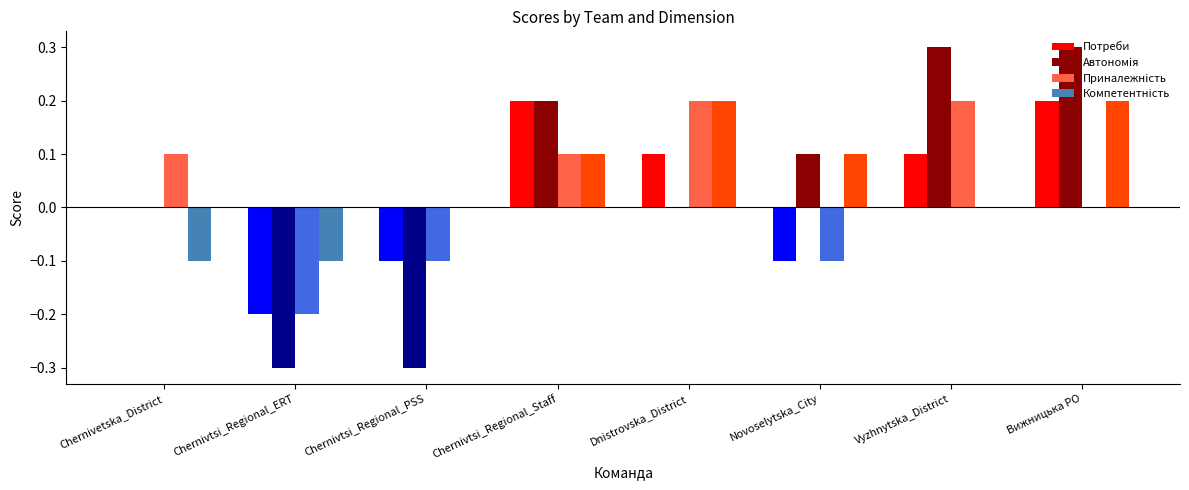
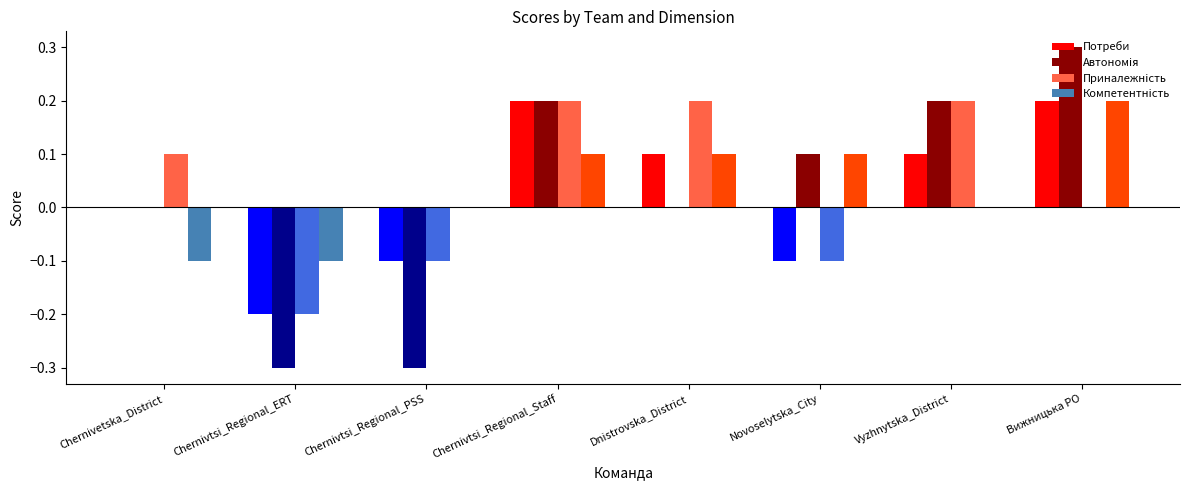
  {
    "Потреби": {
      "Chernivetska_District": 0.00,
      "Chernivtsi_Regional_ERT": -0.20,
      "Chernivtsi_Regional_PSS": -0.10,
      "Chernivtsi_Regional_Staff": 0.20,
      "Dnistrovska_District": 0.10,
      "Novoselytska_City": -0.10,
      "Vyzhnytska_District": 0.10,
      "Вижницька РО": 0.20
    },
    "Автономія": {
      "Chernivetska_District": 0.00,
      "Chernivtsi_Regional_ERT": -0.30,
      "Chernivtsi_Regional_PSS": -0.30,
      "Chernivtsi_Regional_Staff": 0.20,
      "Dnistrovska_District": 0.00,
      "Novoselytska_City": 0.10,
-     "Vyzhnytska_District": 0.30,
+     "Vyzhnytska_District": 0.20,
      "Вижницька РО": 0.30
    },
    "Приналежність": {
      "Chernivetska_District": 0.10,
      "Chernivtsi_Regional_ERT": -0.20,
      "Chernivtsi_Regional_PSS": -0.10,
-     "Chernivtsi_Regional_Staff": 0.10,
+     "Chernivtsi_Regional_Staff": 0.20,
      "Dnistrovska_District": 0.20,
      "Novoselytska_City": -0.10,
      "Vyzhnytska_District": 0.20,
      "Вижницька РО": 0.00
    },
    "Компетентність": {
      "Chernivetska_District": -0.10,
      "Chernivtsi_Regional_ERT": -0.10,
      "Chernivtsi_Regional_PSS": 0.00,
      "Chernivtsi_Regional_Staff": 0.10,
-     "Dnistrovska_District": 0.20,
+     "Dnistrovska_District": 0.10,
      "Novoselytska_City": 0.10,
      "Vyzhnytska_District": 0.00,
      "Вижницька РО": 0.20
    }
  }
